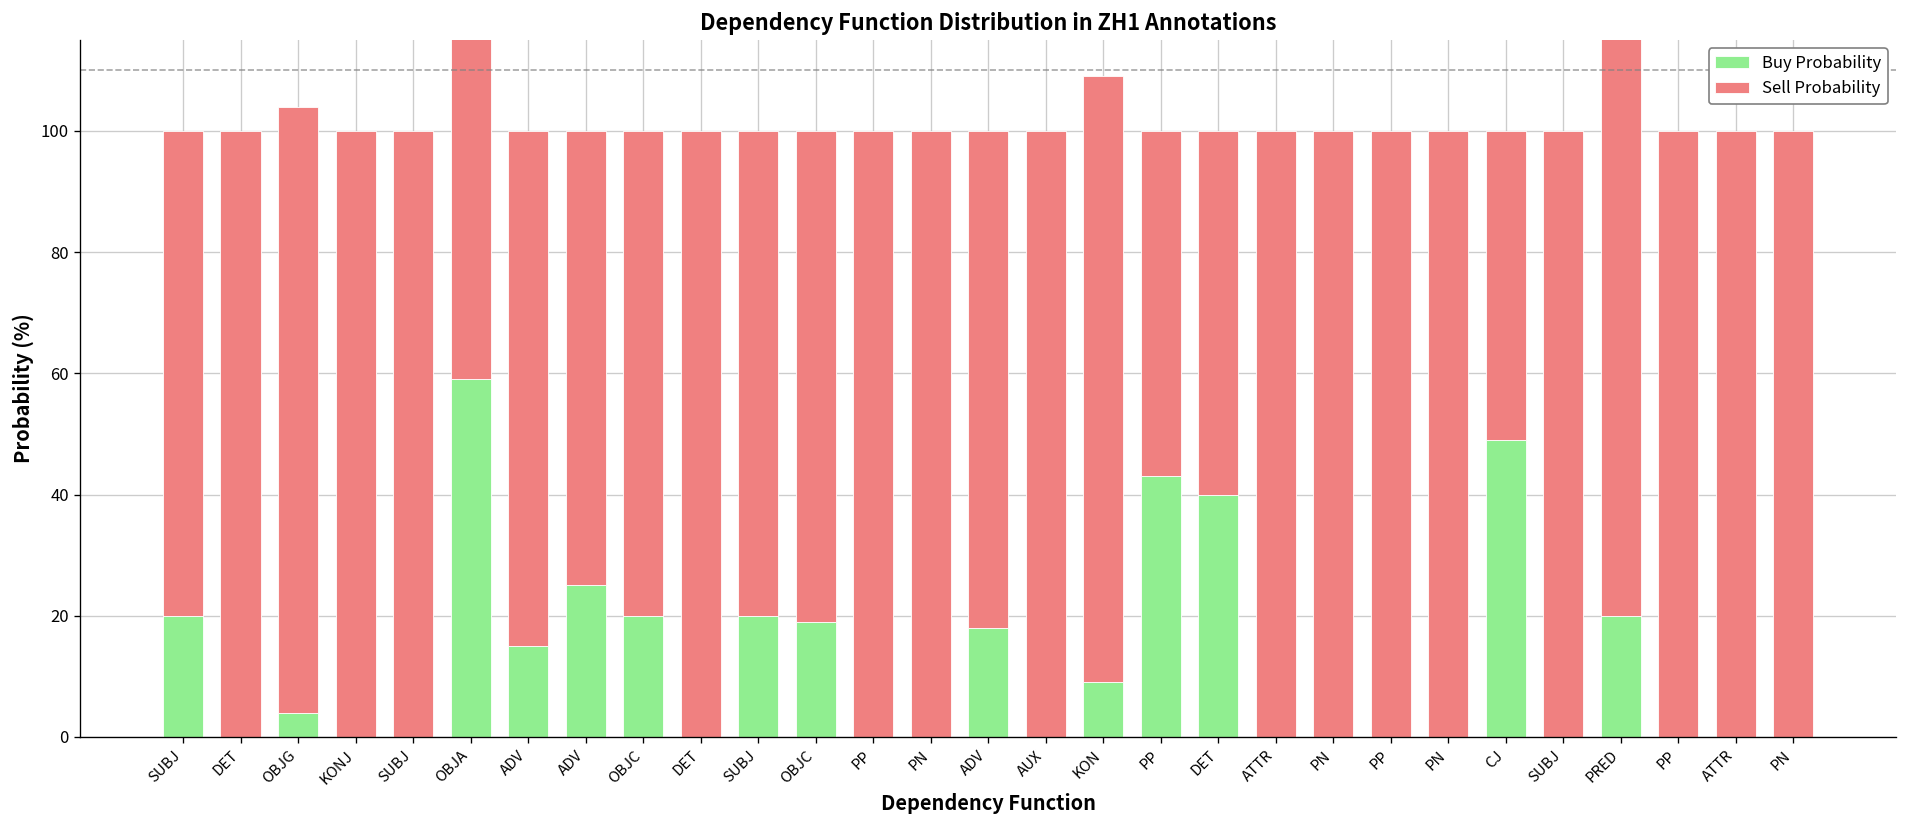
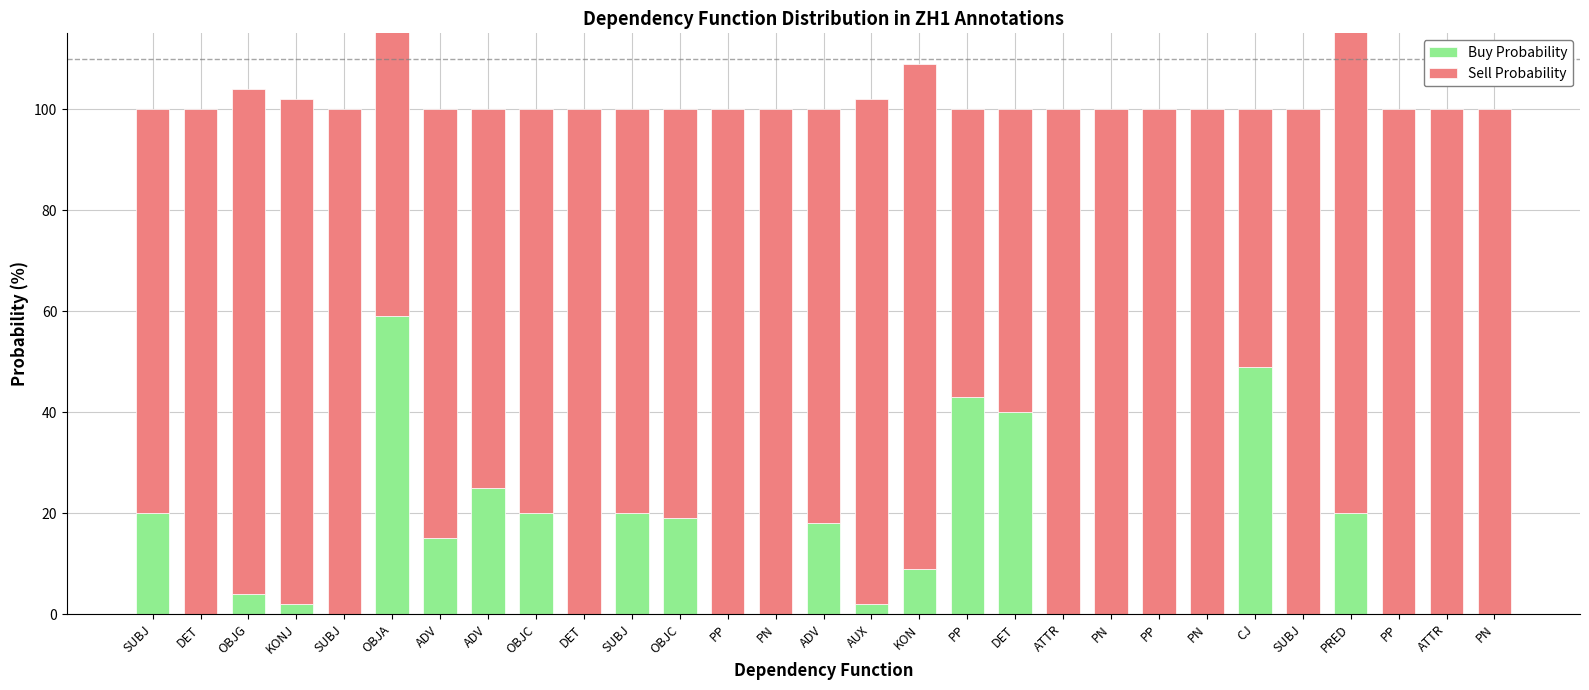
  {
    "Buy Probability": {
      "OBJG": 4,
-     "KONJ": 0,
+     "KONJ": 2,
      "OBJA": 59,
-     "AUX": 0,
+     "AUX": 2,
      "KON": 9,
      "CJ": 49,
      "PRED": 20
    },
    "Sell Probability": {
      "OBJG": 100,
      "KONJ": 100,
      "AUX": 100,
      "KON": 100,
      "CJ": 51
    }
  }
